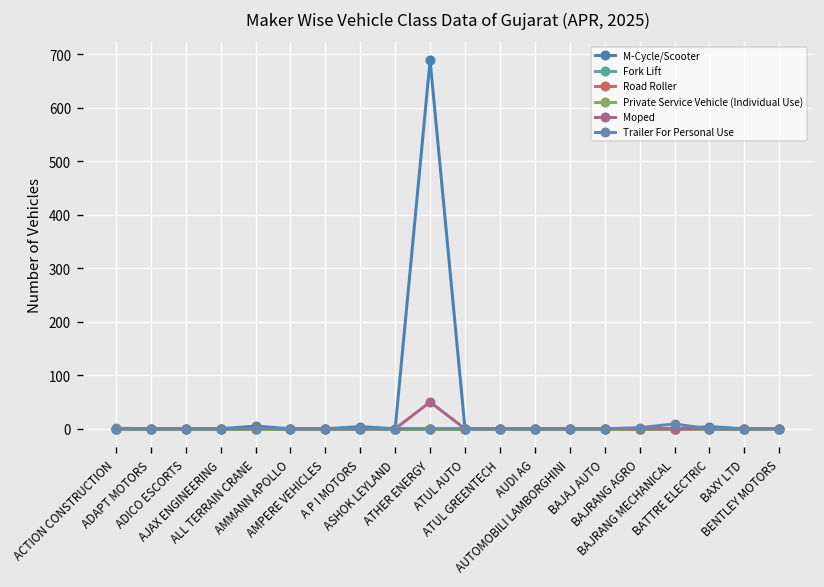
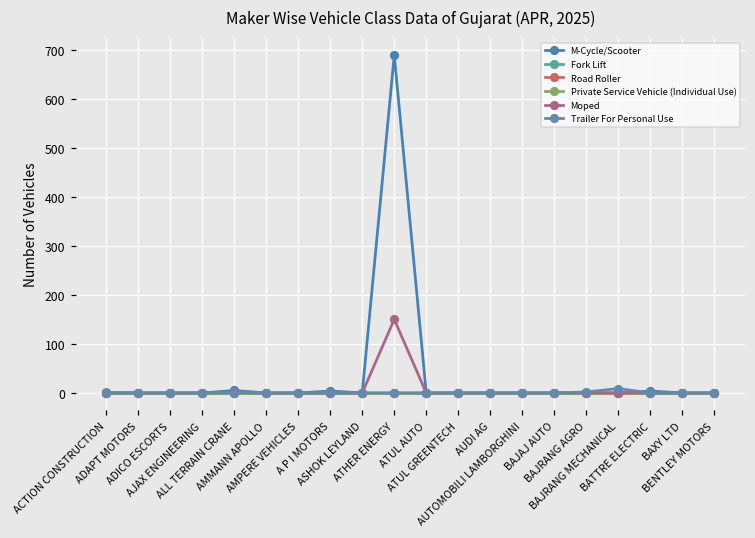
  {
    "Moped": {
-     "ATHER ENERGY": 50
+     "ATHER ENERGY": 150
    }
  }
